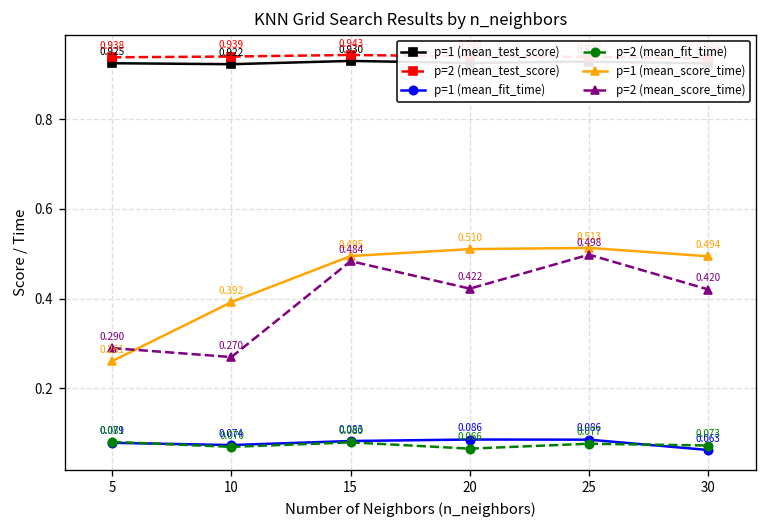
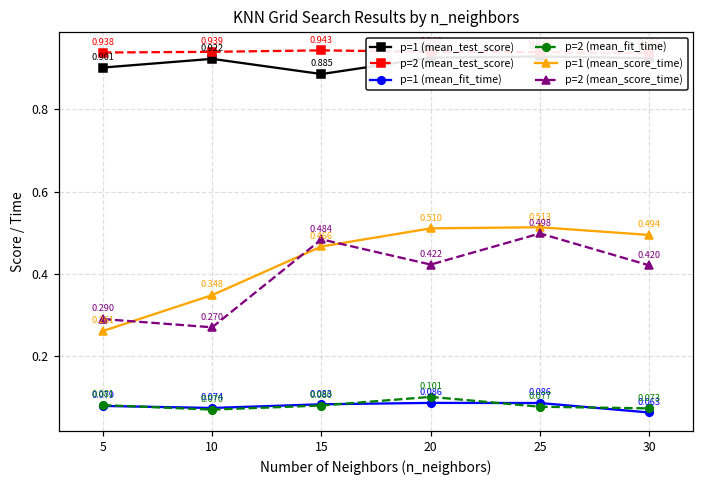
  {
    "p=1 (mean_test_score)": {
-     "5": 0.925,
-     "15": 0.930
+     "5": 0.901,
+     "15": 0.885
    },
    "p=2 (mean_test_score)": {
      "5": 0.938,
      "15": 0.943
    },
    "p=2 (mean_fit_time)": {
-     "20": 0.066
+     "20": 0.101
    },
    "p=1 (mean_score_time)": {
-     "10": 0.392,
-     "15": 0.495,
+     "10": 0.348,
+     "15": 0.466,
      "20": 0.510,
      "30": 0.494
    },
    "p=2 (mean_score_time)": {
      "5": 0.290,
      "10": 0.270,
      "20": 0.422,
      "30": 0.420
    }
  }
